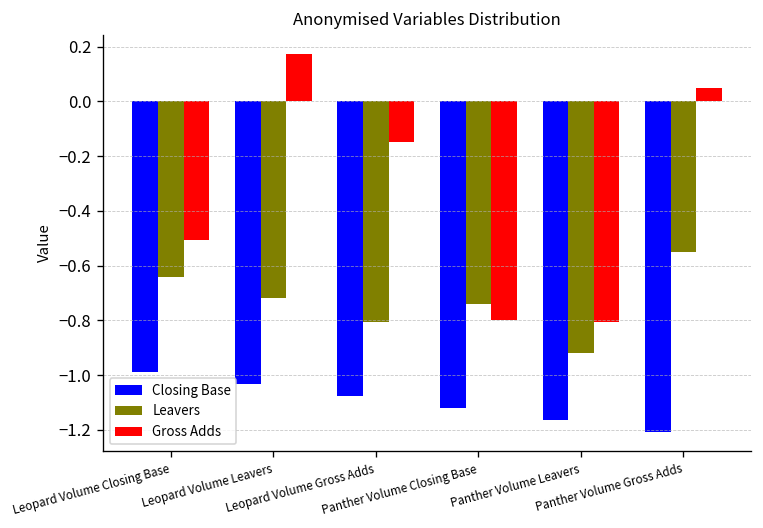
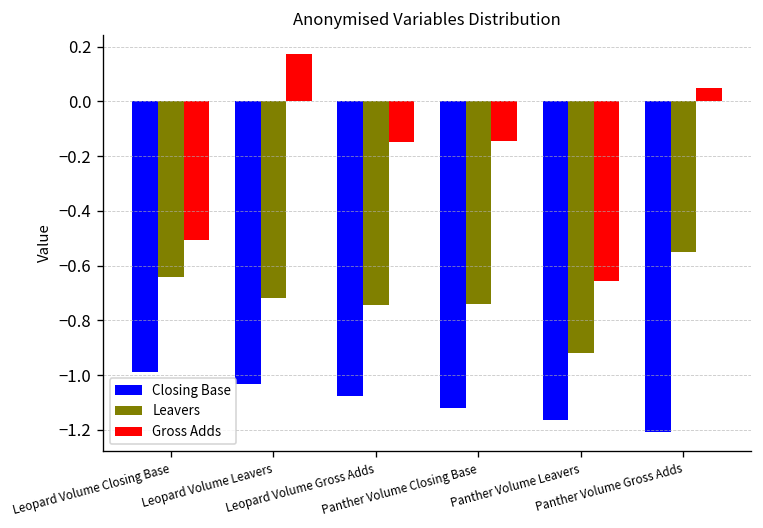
  {
    "Closing Base": {
      "Leopard Volume Closing Base": -0.99,
      "Leopard Volume Leavers": -1.03,
      "Leopard Volume Gross Adds": -1.08,
      "Panther Volume Closing Base": -1.12,
      "Panther Volume Leavers": -1.16,
      "Panther Volume Gross Adds": -1.21
    },
    "Leavers": {
      "Leopard Volume Closing Base": -0.64,
      "Leopard Volume Leavers": -0.72,
-     "Leopard Volume Gross Adds": -0.80,
+     "Leopard Volume Gross Adds": -0.74,
      "Panther Volume Closing Base": -0.74,
      "Panther Volume Leavers": -0.92,
      "Panther Volume Gross Adds": -0.55
    },
    "Gross Adds": {
      "Leopard Volume Closing Base": -0.51,
      "Leopard Volume Leavers": 0.17,
      "Leopard Volume Gross Adds": -0.15,
-     "Panther Volume Closing Base": -0.80,
-     "Panther Volume Leavers": -0.81,
+     "Panther Volume Closing Base": -0.14,
+     "Panther Volume Leavers": -0.66,
      "Panther Volume Gross Adds": 0.05
    }
  }
